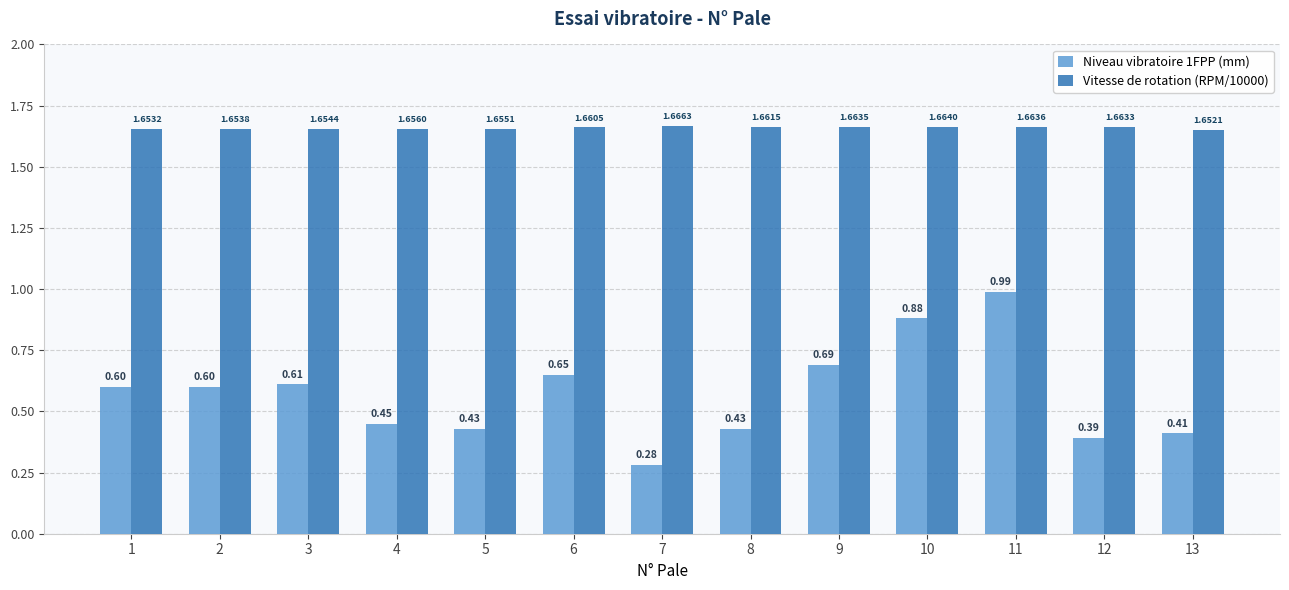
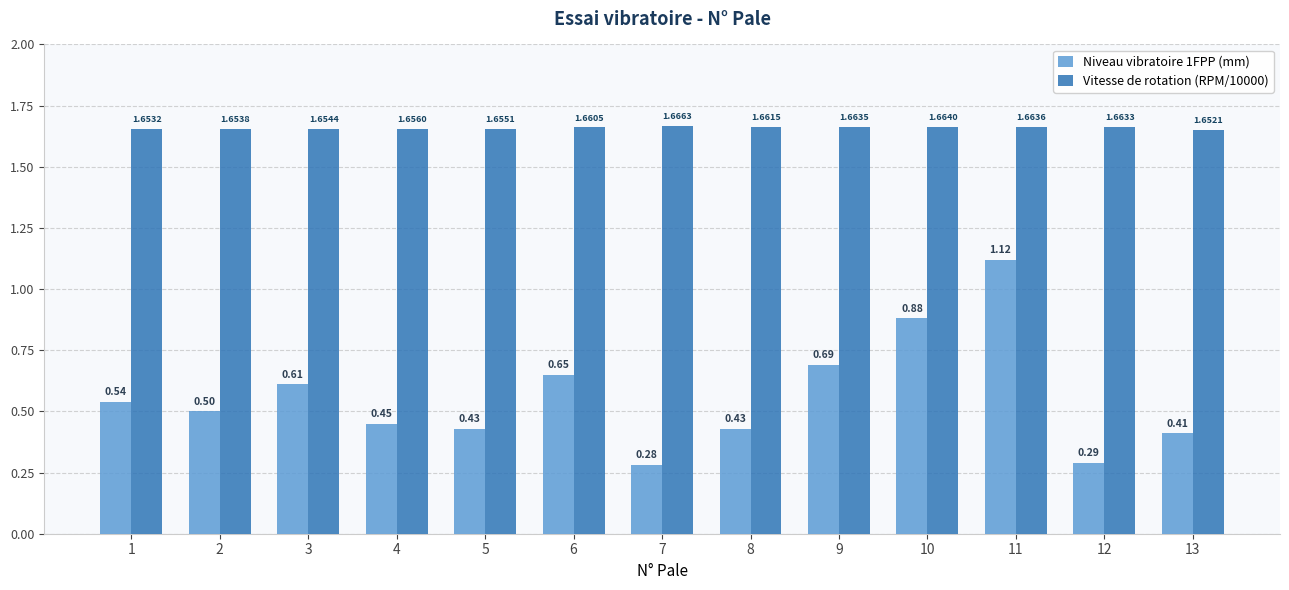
  {
    "Niveau vibratoire 1FPP (mm)": {
-     "1": 0.60,
-     "2": 0.60,
+     "1": 0.54,
+     "2": 0.50,
      "3": 0.61,
      "4": 0.45,
      "5": 0.43,
      "6": 0.65,
      "7": 0.28,
      "8": 0.43,
      "9": 0.69,
      "10": 0.88,
-     "11": 0.99,
-     "12": 0.39,
+     "11": 1.12,
+     "12": 0.29,
      "13": 0.41
    },
    "Vitesse de rotation (RPM/10000)": {
      "1": 1.6532,
      "2": 1.6538,
      "3": 1.6544,
      "4": 1.6560,
      "5": 1.6551,
      "6": 1.6605,
      "7": 1.6663,
      "8": 1.6615,
      "9": 1.6635,
      "10": 1.6640,
      "11": 1.6636,
      "12": 1.6633,
      "13": 1.6521
    }
  }
